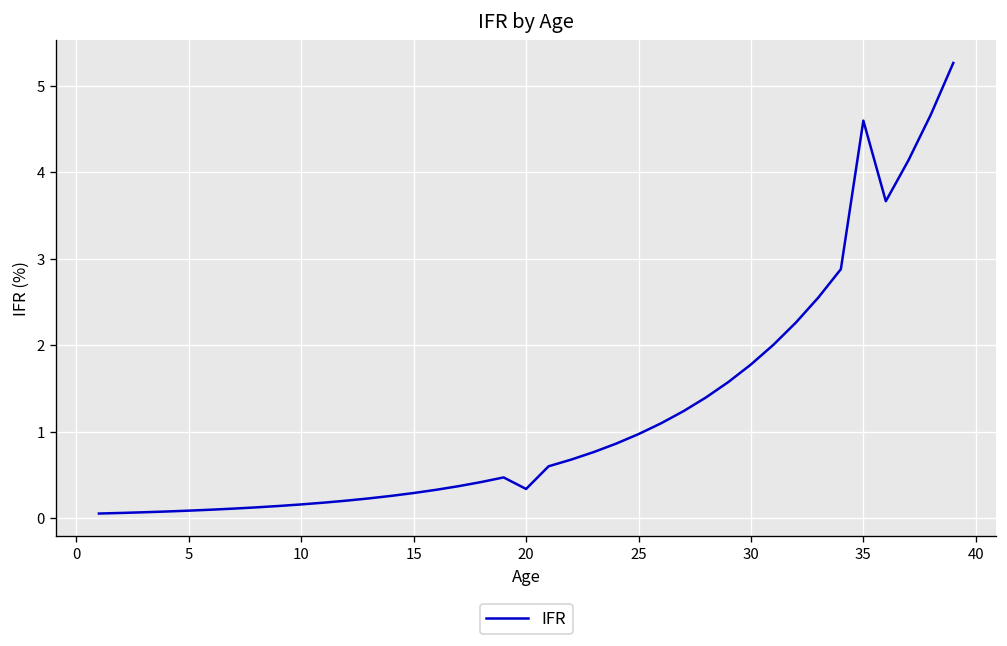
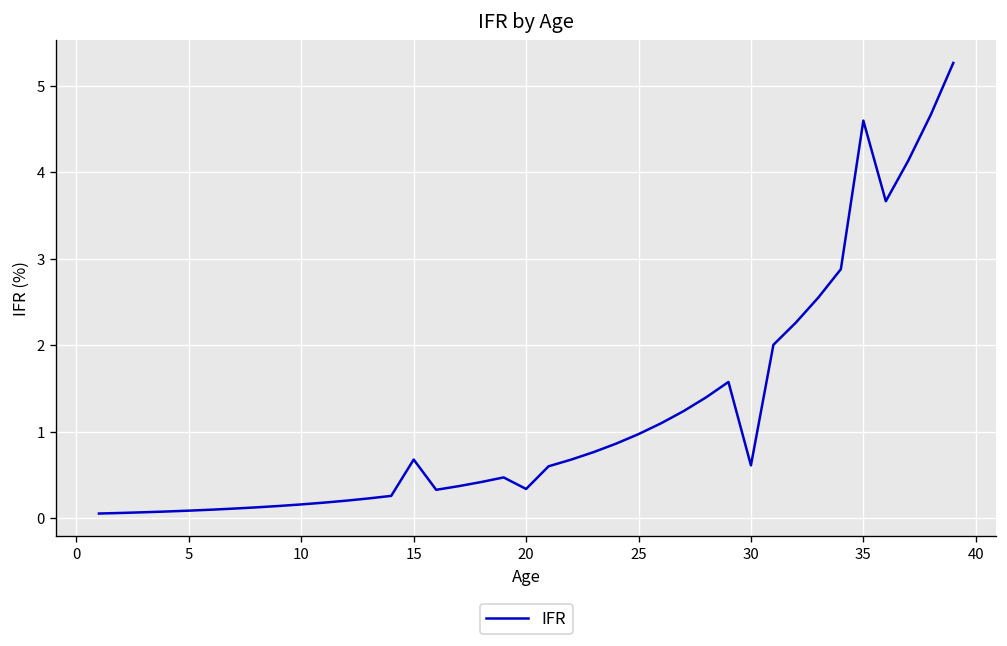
  {
    "5": 0.1,
    "10": 0.2,
-   "15": 0.3,
+   "15": 0.7,
    "20": 0.3,
    "25": 1.0,
-   "30": 1.8,
+   "30": 0.6,
    "35": 4.6
  }
